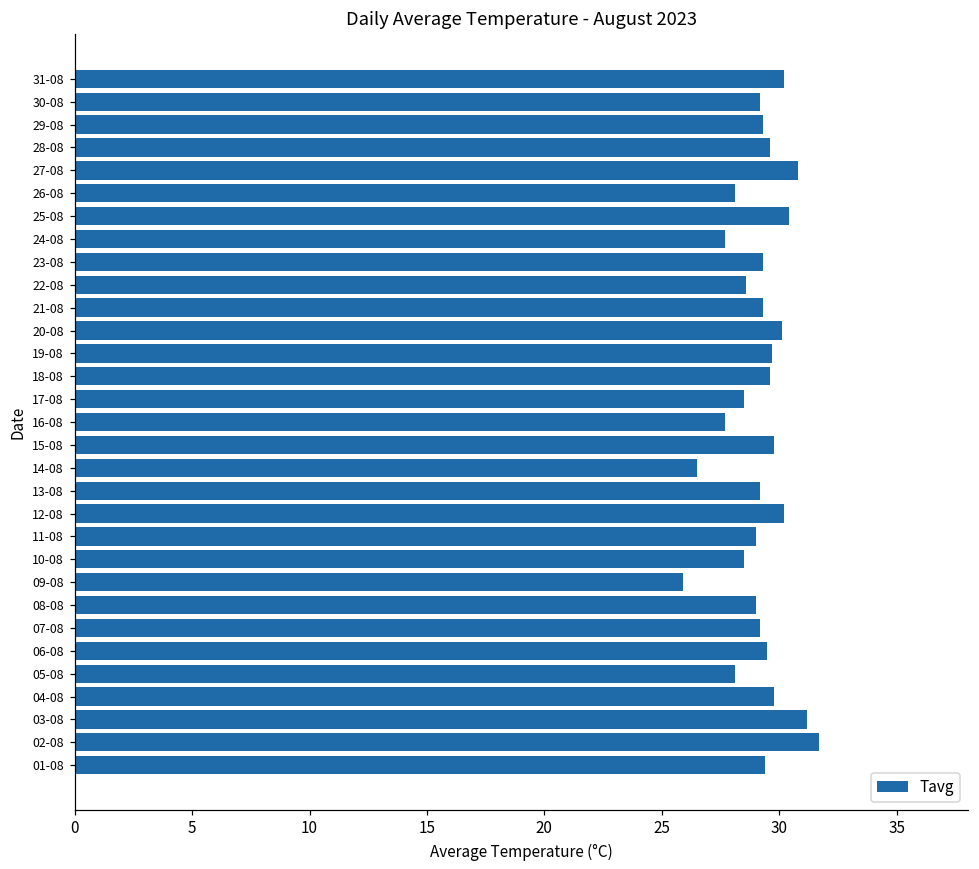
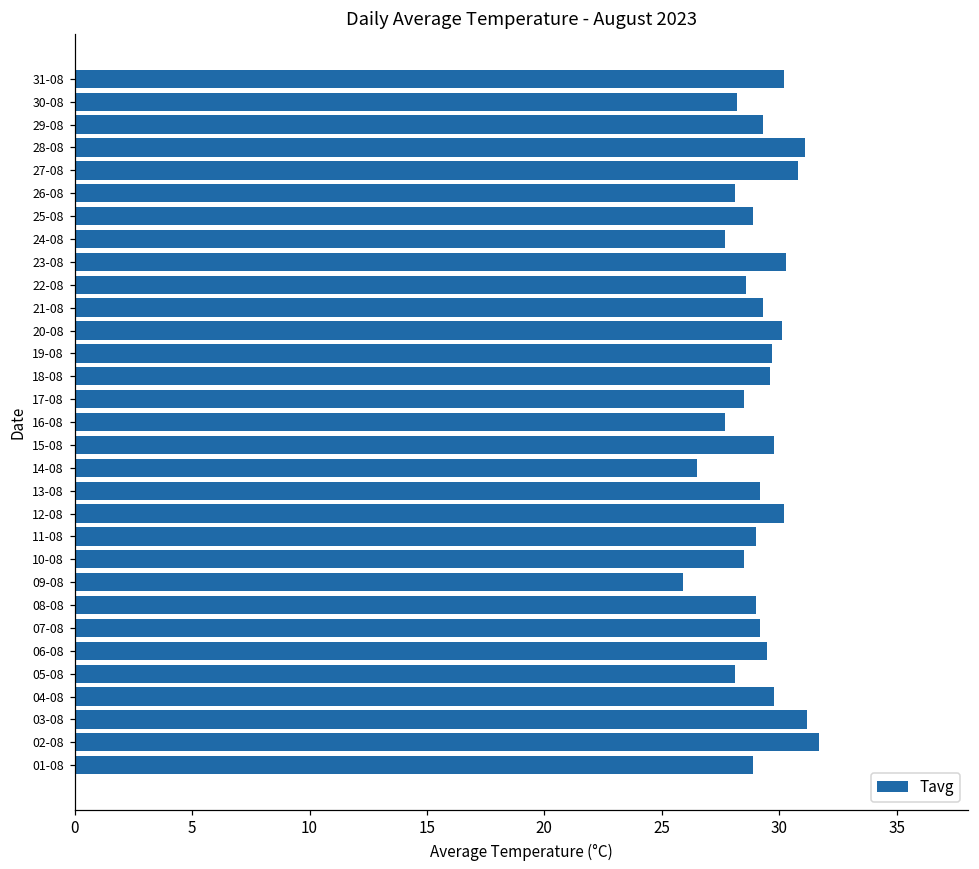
  {
    "31-08": 30.2,
-   "30-08": 29.2,
+   "30-08": 28.2,
    "29-08": 29.3,
-   "28-08": 29.6,
+   "28-08": 31.1,
    "27-08": 30.8,
    "26-08": 28.1,
-   "25-08": 30.4,
+   "25-08": 28.9,
    "24-08": 27.7,
-   "23-08": 29.3,
+   "23-08": 30.3,
    "22-08": 28.6,
    "21-08": 29.3,
    "20-08": 30.1,
    "19-08": 29.7,
    "18-08": 29.6,
    "17-08": 28.5,
    "16-08": 27.7,
    "15-08": 29.8,
    "14-08": 26.5,
    "13-08": 29.2,
    "12-08": 30.2,
    "11-08": 29.0,
    "10-08": 28.5,
    "09-08": 25.9,
    "08-08": 29.0,
    "07-08": 29.2,
    "06-08": 29.5,
    "05-08": 28.1,
    "04-08": 29.8,
    "03-08": 31.2,
    "02-08": 31.7,
-   "01-08": 29.4
+   "01-08": 28.9
  }
